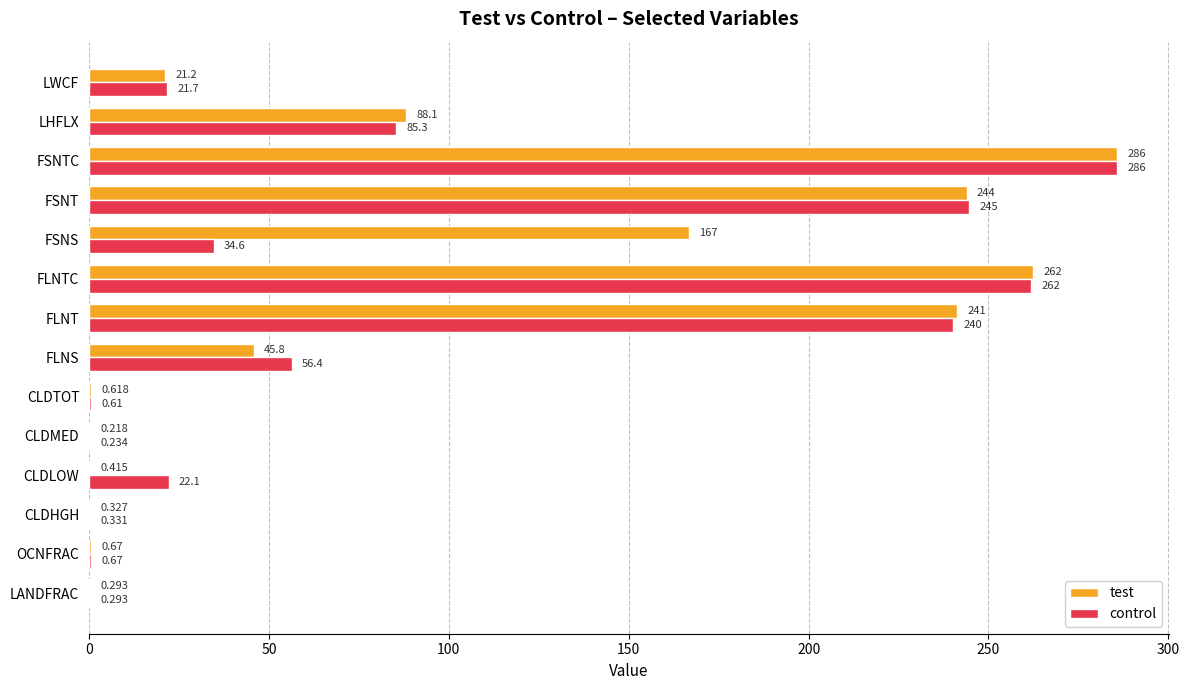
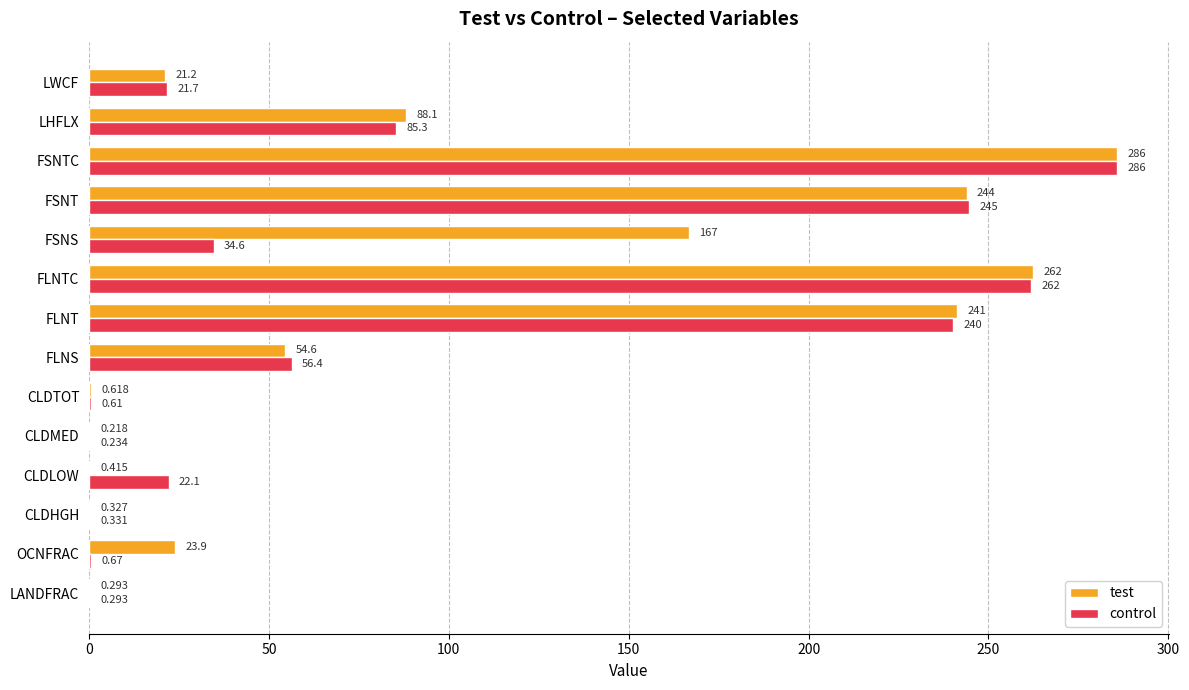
  {
    "test": {
      "LWCF": 21.2,
      "LHFLX": 88.1,
      "FSNTC": 286,
      "FSNT": 244,
      "FSNS": 167,
      "FLNTC": 262,
      "FLNT": 241,
-     "FLNS": 45.8,
+     "FLNS": 54.6,
      "CLDTOT": 0.618,
      "CLDMED": 0.218,
      "CLDLOW": 0.415,
      "CLDHGH": 0.327,
-     "OCNFRAC": 0.67,
+     "OCNFRAC": 23.9,
      "LANDFRAC": 0.293
    },
    "control": {
      "LWCF": 21.7,
      "LHFLX": 85.3,
      "FSNTC": 286,
      "FSNT": 245,
      "FSNS": 34.6,
      "FLNTC": 262,
      "FLNT": 240,
      "FLNS": 56.4,
      "CLDTOT": 0.61,
      "CLDMED": 0.234,
      "CLDLOW": 22.1,
      "CLDHGH": 0.331,
      "OCNFRAC": 0.67,
      "LANDFRAC": 0.293
    }
  }
